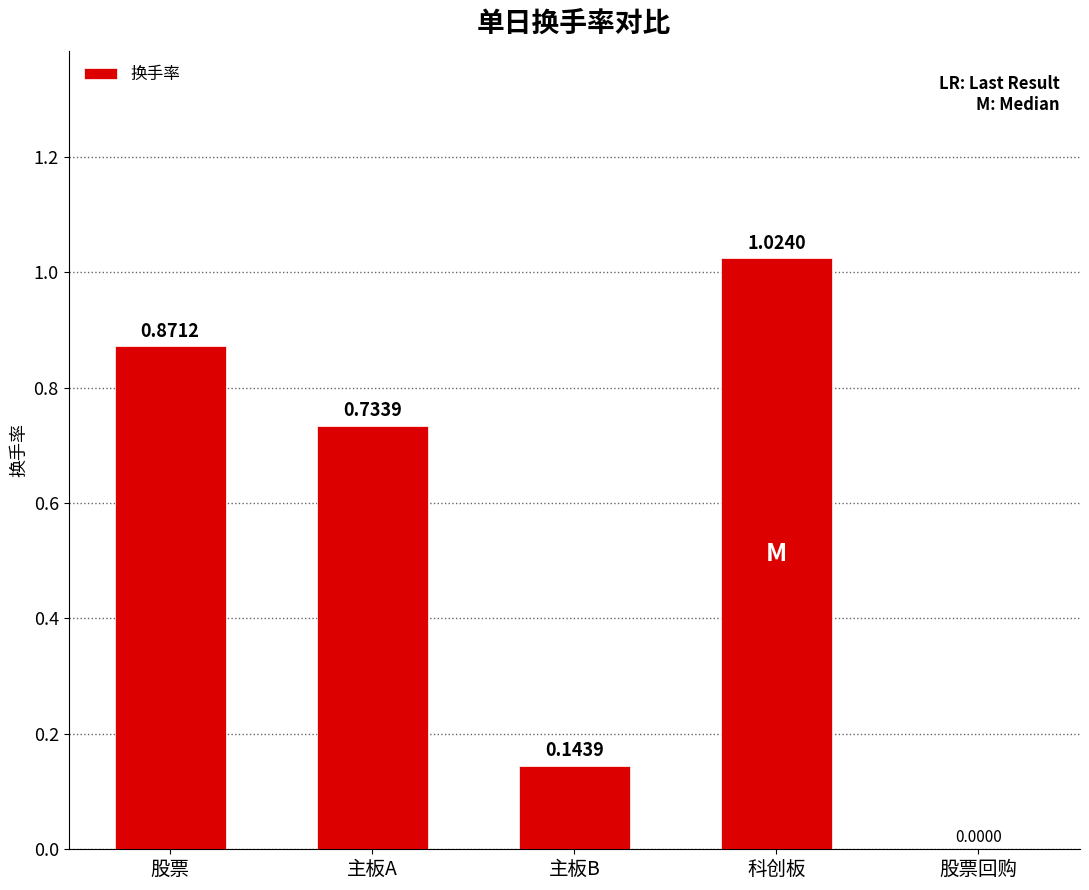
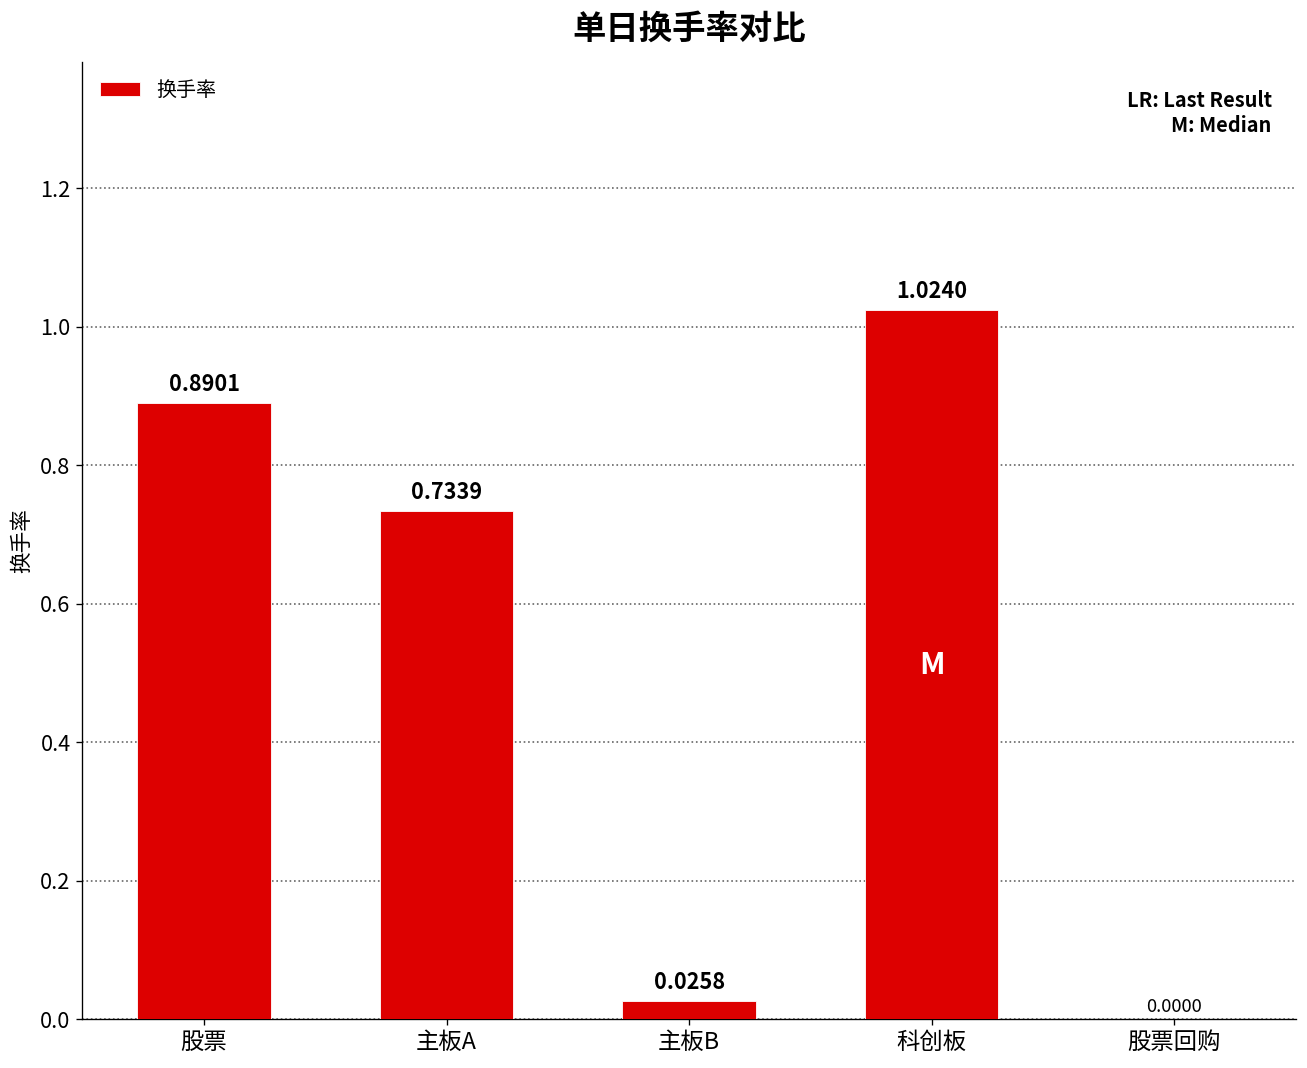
  {
-   "股票": 0.8712,
+   "股票": 0.8901,
    "主板A": 0.7339,
-   "主板B": 0.1439,
+   "主板B": 0.0258,
    "科创板": 1.0240,
    "股票回购": 0.0000
  }
